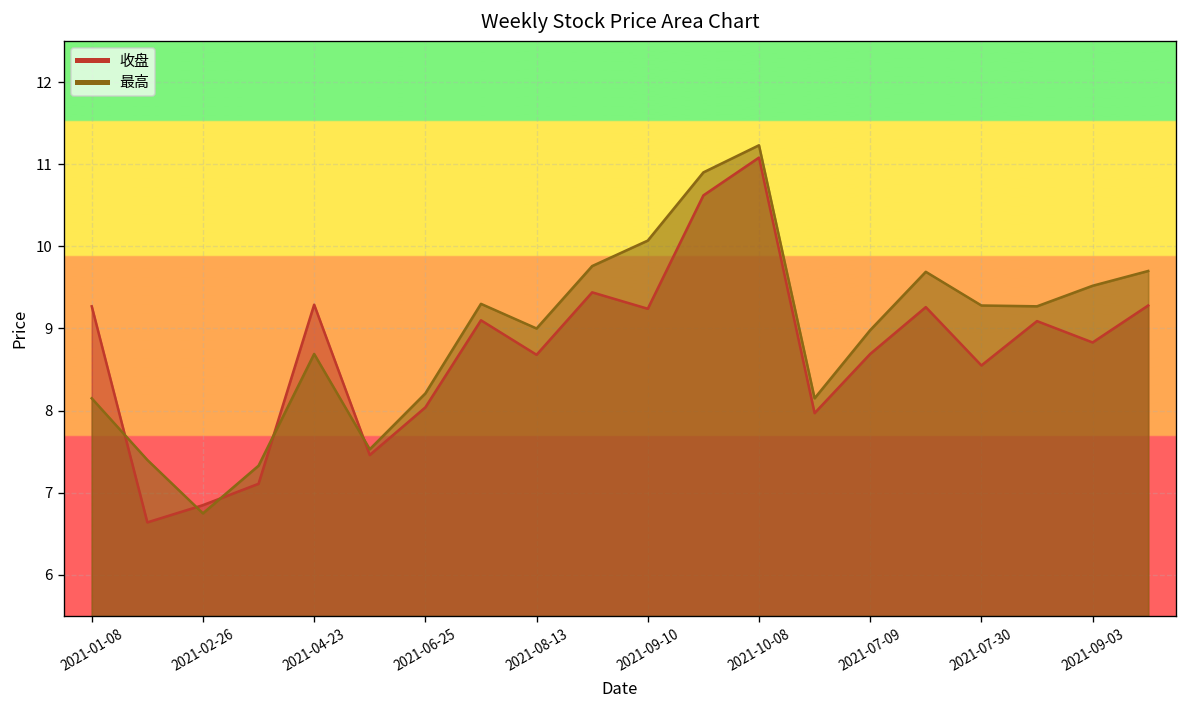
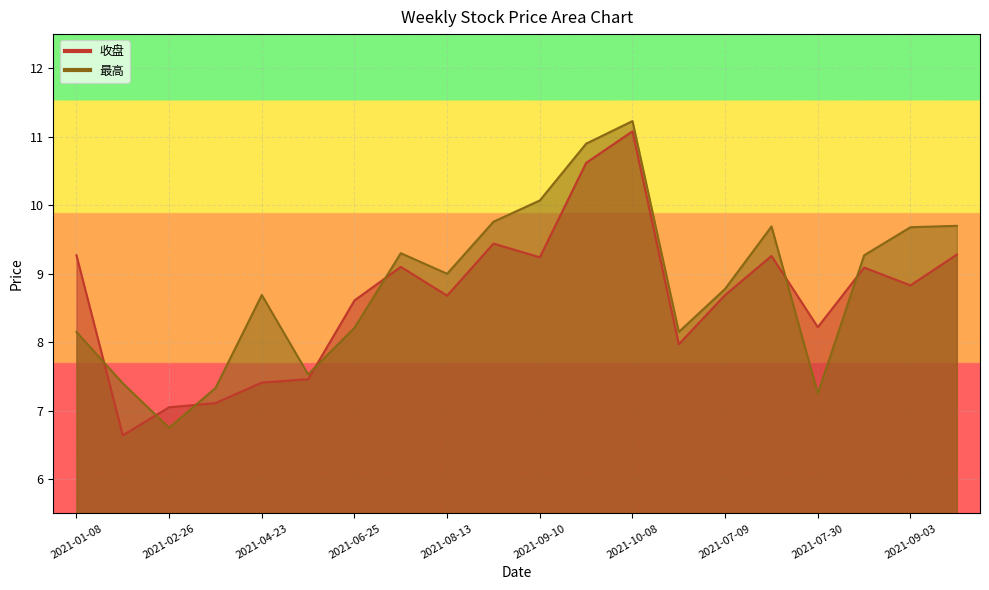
  {
    "收盘": {
      "2021-01-08": 9.3,
-     "2021-02-26": 6.9,
-     "2021-04-23": 9.3,
-     "2021-06-25": 8.0,
+     "2021-02-26": 7.1,
+     "2021-04-23": 7.4,
+     "2021-06-25": 8.6,
      "2021-08-13": 8.7,
      "2021-09-10": 9.2,
      "2021-10-08": 11.1,
      "2021-07-09": 8.7,
-     "2021-07-30": 8.6,
+     "2021-07-30": 8.2,
      "2021-09-03": 8.8
    },
    "最高": {
      "2021-01-08": 8.2,
      "2021-02-26": 6.8,
      "2021-04-23": 8.7,
      "2021-06-25": 8.2,
      "2021-08-13": 9.0,
      "2021-09-10": 10.1,
      "2021-10-08": 11.2,
-     "2021-07-09": 9.0,
-     "2021-07-30": 9.3,
-     "2021-09-03": 9.5
+     "2021-07-09": 8.8,
+     "2021-07-30": 7.3,
+     "2021-09-03": 9.7
    }
  }
